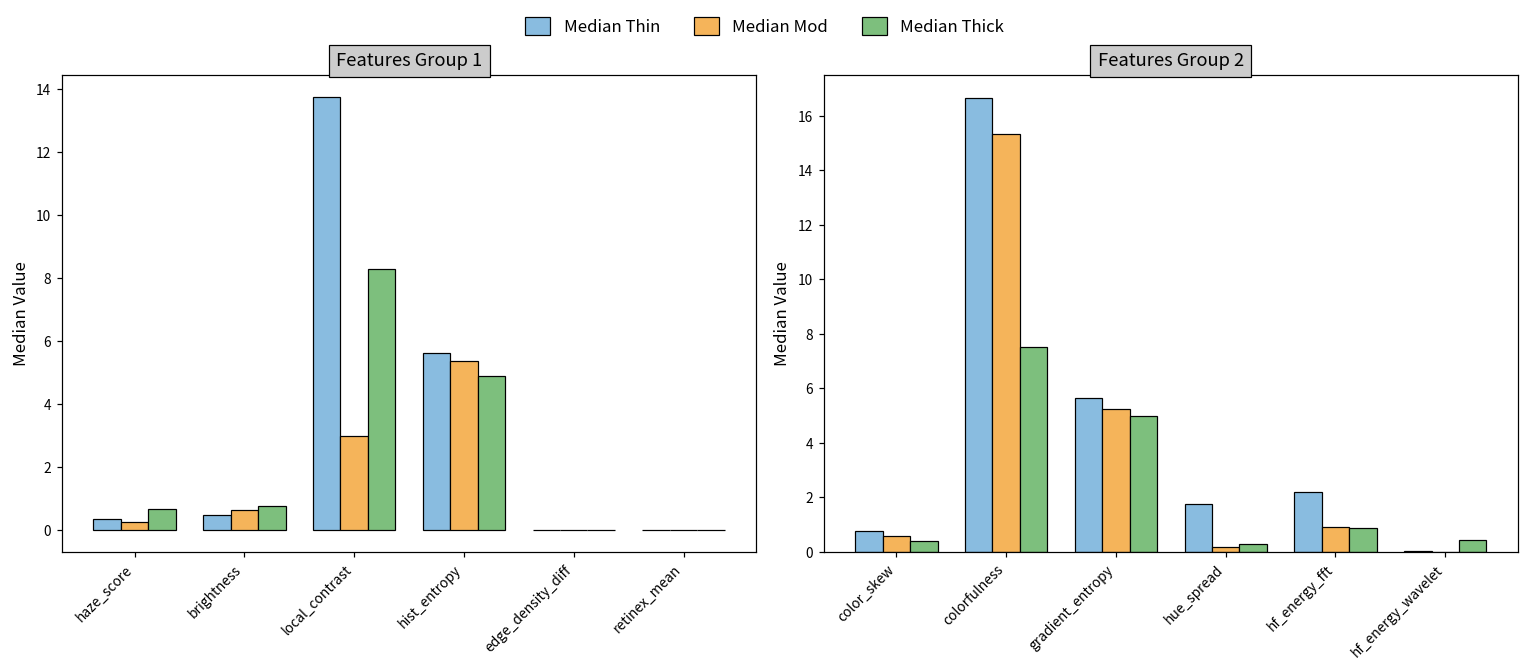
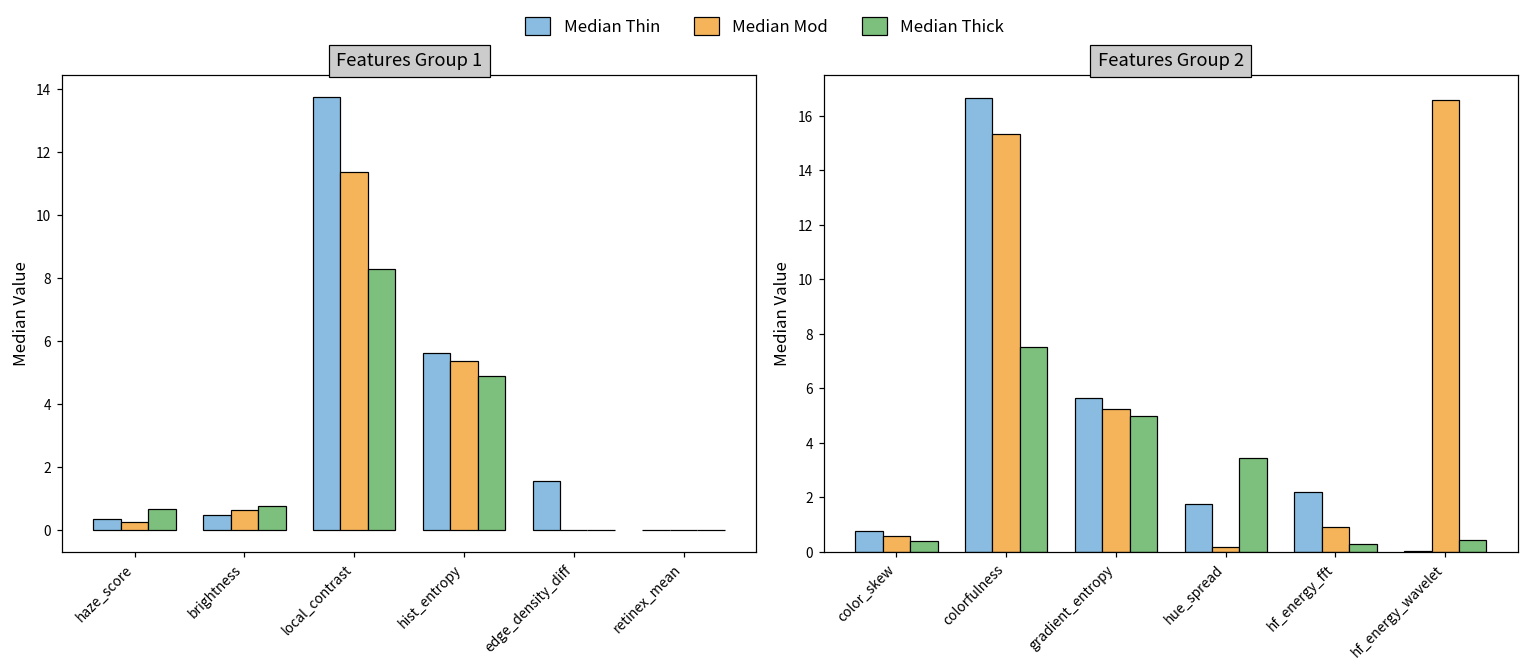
  {
    "Features Group 1": {
      "Median Thin": {
        "haze_score": 0.4,
        "brightness": 0.5,
        "local_contrast": 13.8,
        "hist_entropy": 5.6,
-       "edge_density_diff": 0.0
+       "edge_density_diff": 1.6
      },
      "Median Mod": {
        "haze_score": 0.2,
        "brightness": 0.6,
-       "local_contrast": 3.0,
+       "local_contrast": 11.4,
        "hist_entropy": 5.4
      },
      "Median Thick": {
        "haze_score": 0.7,
        "brightness": 0.8,
        "local_contrast": 8.3,
        "hist_entropy": 4.9,
        "edge_density_diff": 0.0
      }
    },
    "Features Group 2": {
      "Median Thin": {
        "color_skew": 0.8,
        "colorfulness": 16.7,
        "gradient_entropy": 5.6,
        "hue_spread": 1.8,
        "hf_energy_fft": 2.2
      },
      "Median Mod": {
        "color_skew": 0.6,
        "colorfulness": 15.3,
        "gradient_entropy": 5.2,
        "hue_spread": 0.2,
        "hf_energy_fft": 0.9,
-       "hf_energy_wavelet": 0.0
+       "hf_energy_wavelet": 16.6
      },
      "Median Thick": {
        "color_skew": 0.4,
        "colorfulness": 7.5,
        "gradient_entropy": 5.0,
-       "hue_spread": 0.3,
-       "hf_energy_fft": 0.9,
+       "hue_spread": 3.5,
+       "hf_energy_fft": 0.3,
        "hf_energy_wavelet": 0.4
      }
    }
  }
